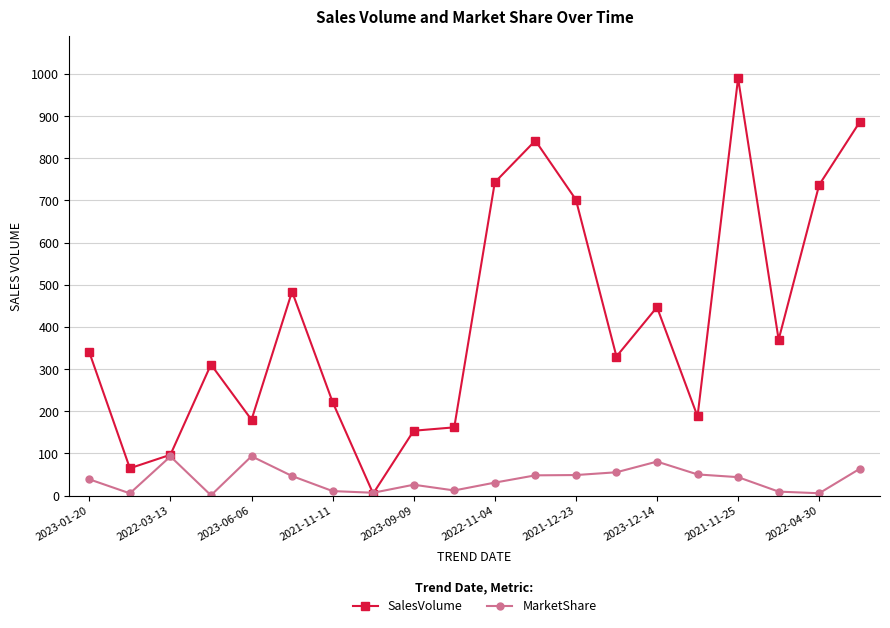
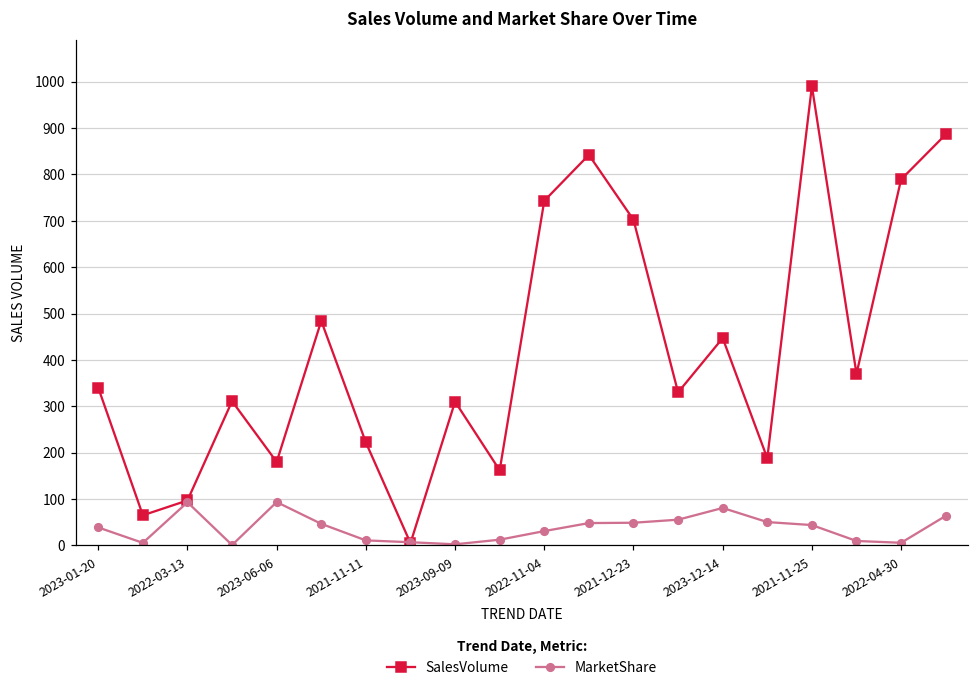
  {
    "SalesVolume": {
      "2023-06-06": 180,
      "2021-11-11": 220,
-     "2023-09-09": 150,
+     "2023-09-09": 310,
      "2022-11-04": 740,
      "2021-12-23": 700,
      "2023-12-14": 450,
      "2021-11-25": 990,
-     "2022-04-30": 740
+     "2022-04-30": 790
    },
    "MarketShare": {
      "2023-06-06": 90,
      "2021-11-11": 10,
-     "2023-09-09": 30,
+     "2023-09-09": 0,
      "2022-11-04": 30,
      "2021-12-23": 50,
      "2023-12-14": 80,
      "2021-11-25": 40,
      "2022-04-30": 10
    }
  }
